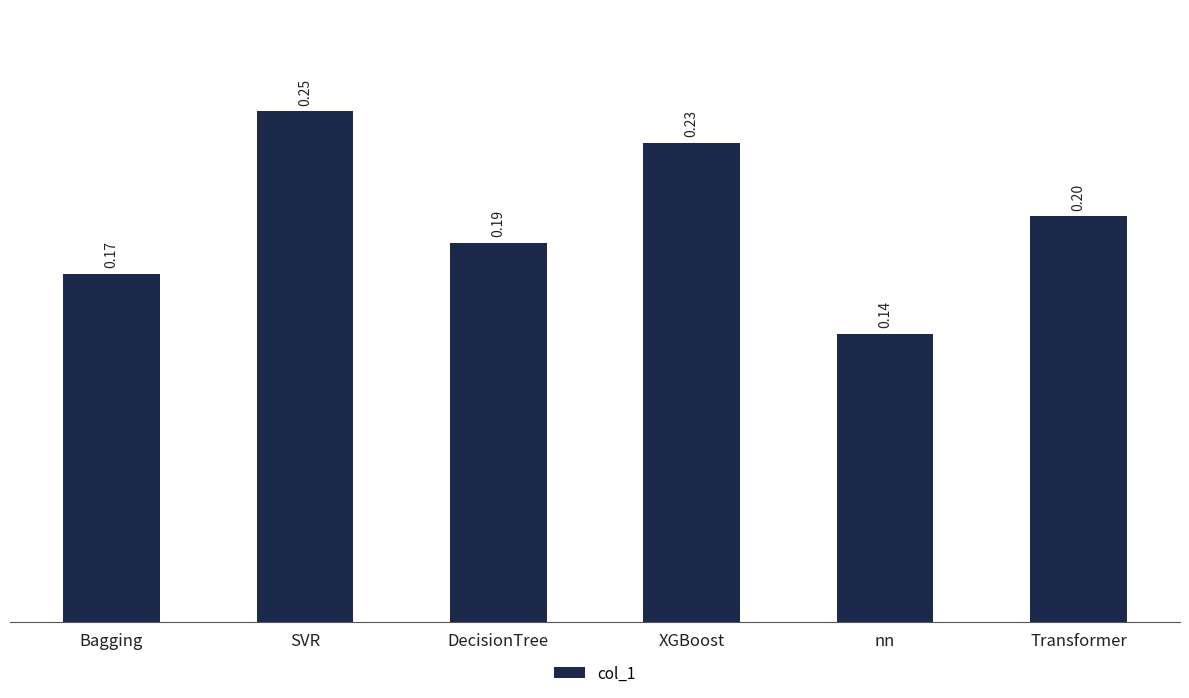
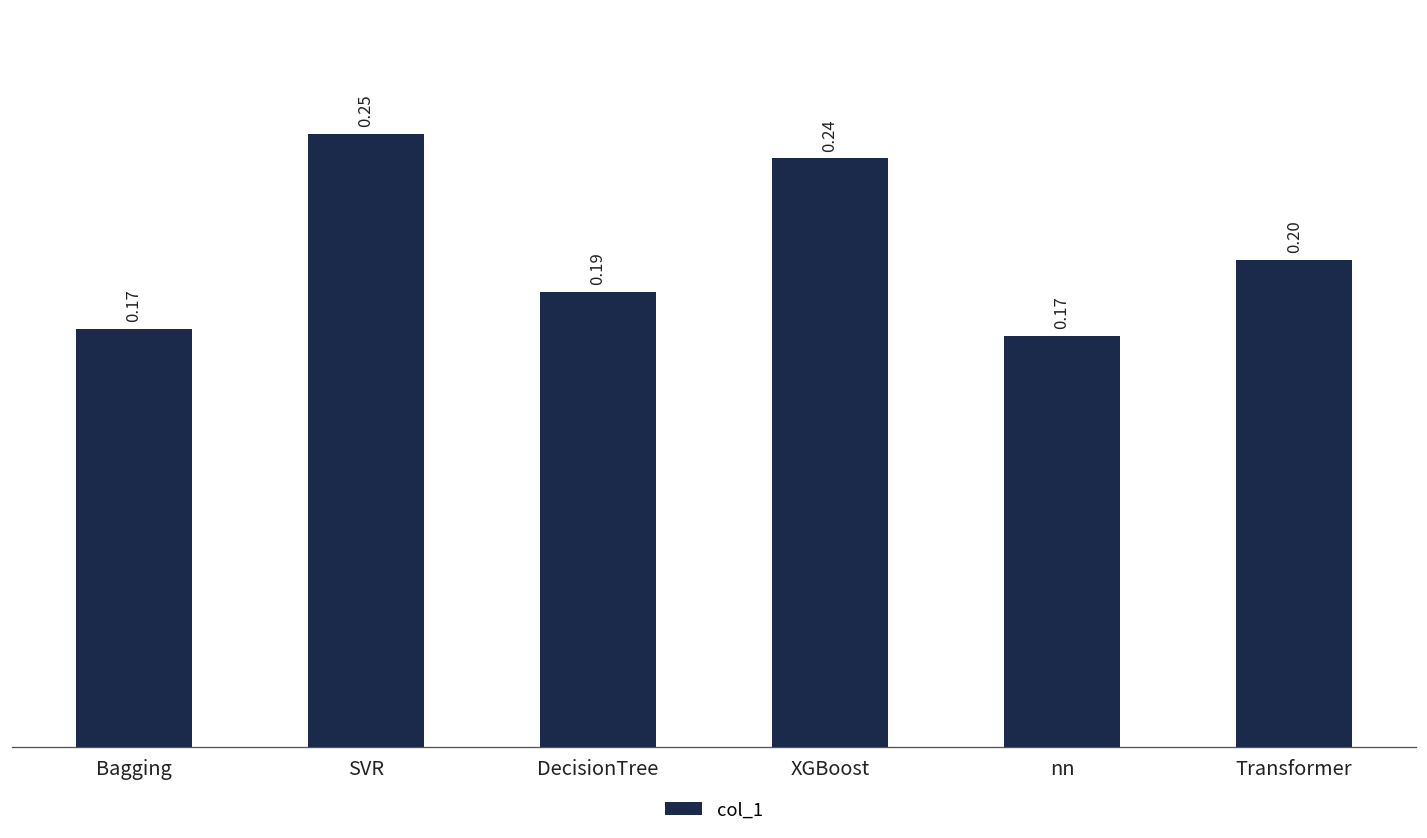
  {
    "Bagging": 0.17,
    "SVR": 0.25,
    "DecisionTree": 0.19,
-   "XGBoost": 0.23,
-   "nn": 0.14,
+   "XGBoost": 0.24,
+   "nn": 0.17,
    "Transformer": 0.20
  }
